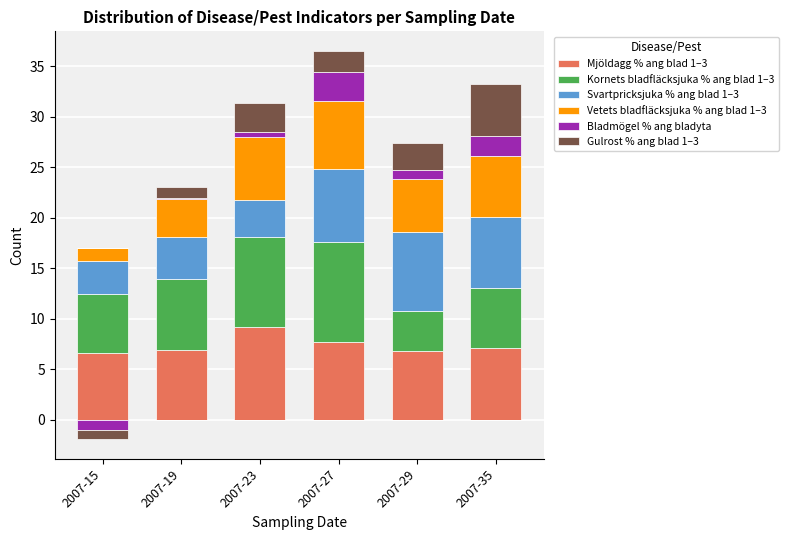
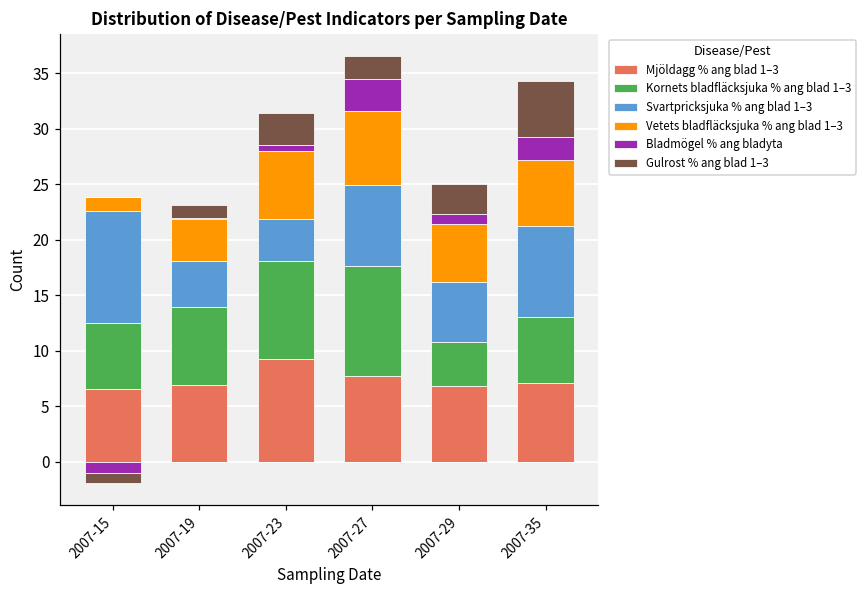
  {
    "Kornets bladfläcksjuka % ang blad 1–3": {
      "2007-15": 5.9,
      "2007-19": 7.0,
      "2007-23": 8.9,
      "2007-27": 9.9,
      "2007-29": 4.0,
      "2007-35": 6.0
    },
    "Svartpricksjuka % ang blad 1–3": {
-     "2007-15": 3.2,
+     "2007-15": 10.1,
      "2007-19": 4.2,
      "2007-23": 3.7,
      "2007-27": 7.2,
-     "2007-29": 7.9,
-     "2007-35": 7.1
+     "2007-29": 5.4,
+     "2007-35": 8.1
    },
    "Vetets bladfläcksjuka % ang blad 1–3": {
      "2007-15": 1.3,
      "2007-19": 3.7,
      "2007-23": 6.2,
      "2007-27": 6.7,
      "2007-29": 5.2,
      "2007-35": 6.0
    }
  }
